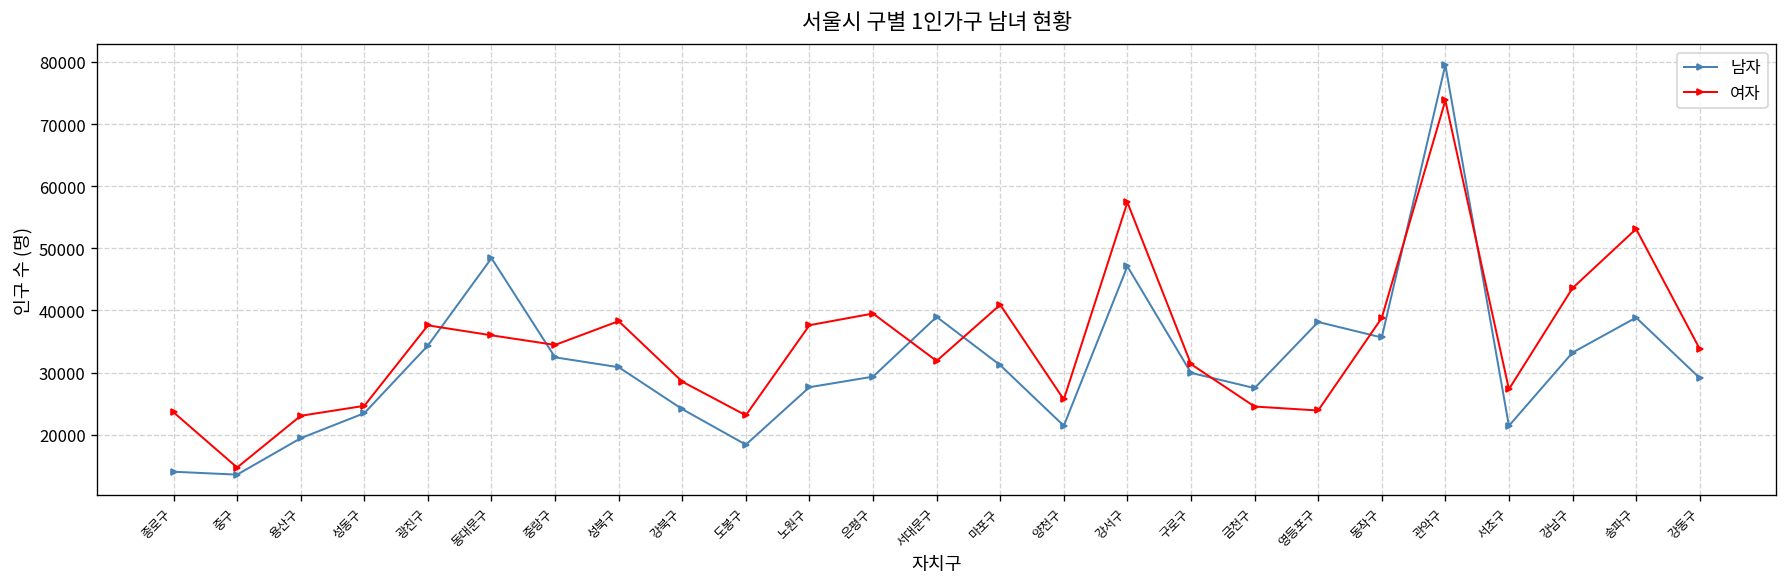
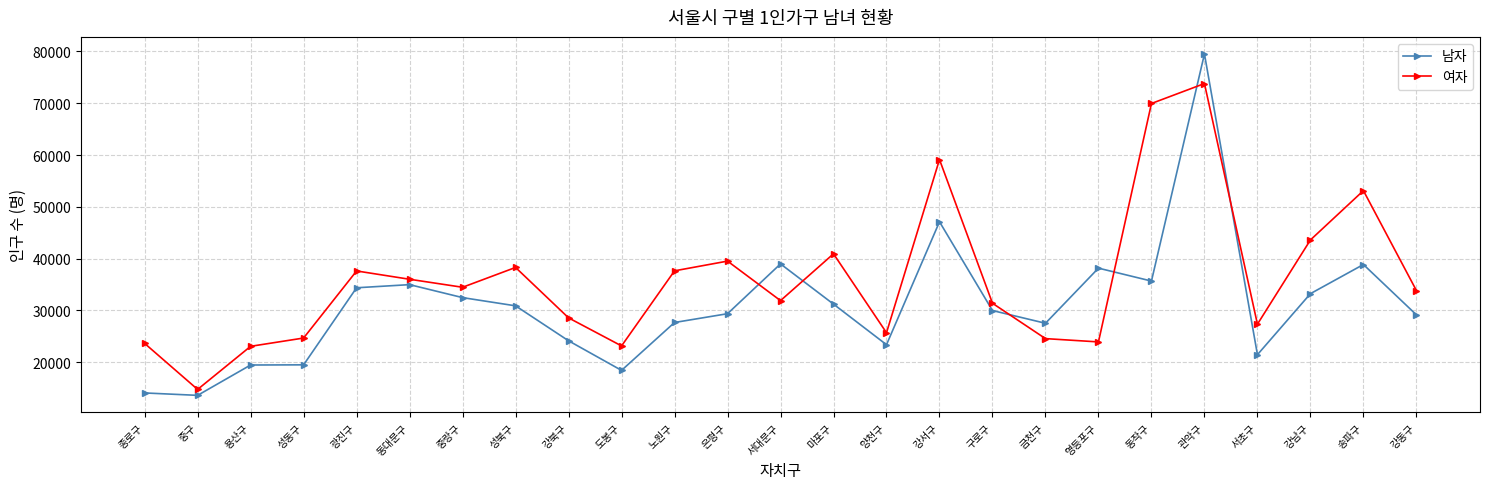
  {
    "남자": {
      "종로구": 14000,
      "중구": 14000,
      "용산구": 19000,
-     "성동구": 23000,
+     "성동구": 19000,
      "광진구": 34000,
-     "동대문구": 48000,
+     "동대문구": 35000,
      "중랑구": 32000,
      "성북구": 31000,
      "강북구": 24000,
      "도봉구": 18000,
      "노원구": 28000,
      "은평구": 29000,
      "서대문구": 39000,
      "마포구": 31000,
-     "양천구": 21000,
+     "양천구": 23000,
      "강서구": 47000,
      "구로구": 30000,
      "금천구": 27000,
      "영등포구": 38000,
      "동작구": 36000,
      "관악구": 80000,
      "서초구": 21000,
      "강남구": 33000,
      "송파구": 39000,
      "강동구": 29000
    },
    "여자": {
      "종로구": 24000,
      "중구": 15000,
      "용산구": 23000,
      "성동구": 25000,
      "광진구": 38000,
      "동대문구": 36000,
      "중랑구": 34000,
      "성북구": 38000,
      "강북구": 29000,
      "도봉구": 23000,
      "노원구": 38000,
      "은평구": 40000,
      "서대문구": 32000,
      "마포구": 41000,
      "양천구": 26000,
-     "강서구": 57000,
+     "강서구": 59000,
      "구로구": 31000,
      "금천구": 25000,
      "영등포구": 24000,
-     "동작구": 39000,
+     "동작구": 70000,
      "관악구": 74000,
      "서초구": 27000,
      "강남구": 44000,
      "송파구": 53000,
      "강동구": 34000
    }
  }
